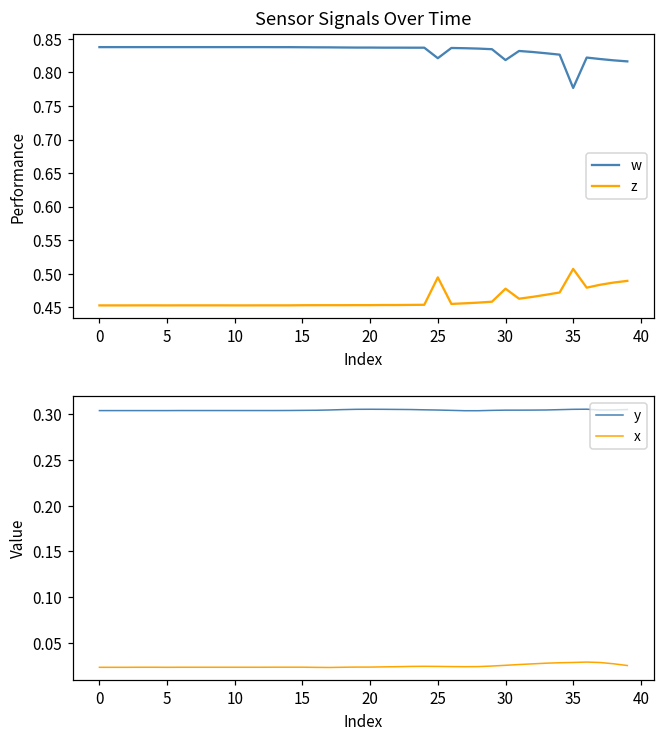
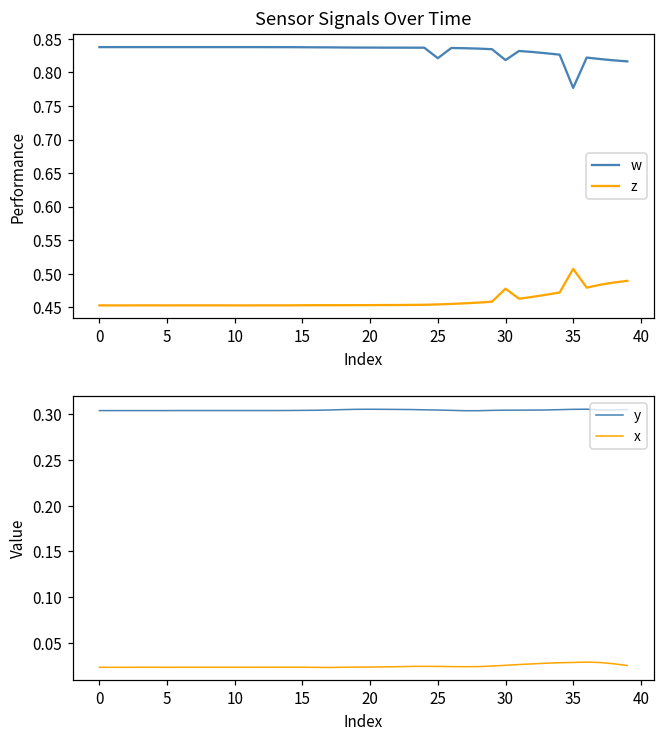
  {
    "Sensor Signals Over Time": {
      "w": {
        "0": 0.84,
        "5": 0.84,
        "10": 0.84,
        "15": 0.84,
        "20": 0.84,
        "25": 0.82,
        "30": 0.82,
        "35": 0.78
      },
      "z": {
        "0": 0.45,
        "5": 0.45,
        "10": 0.45,
        "15": 0.45,
        "20": 0.45,
-       "25": 0.49,
+       "25": 0.45,
        "30": 0.48,
        "35": 0.51
      }
    }
  }
